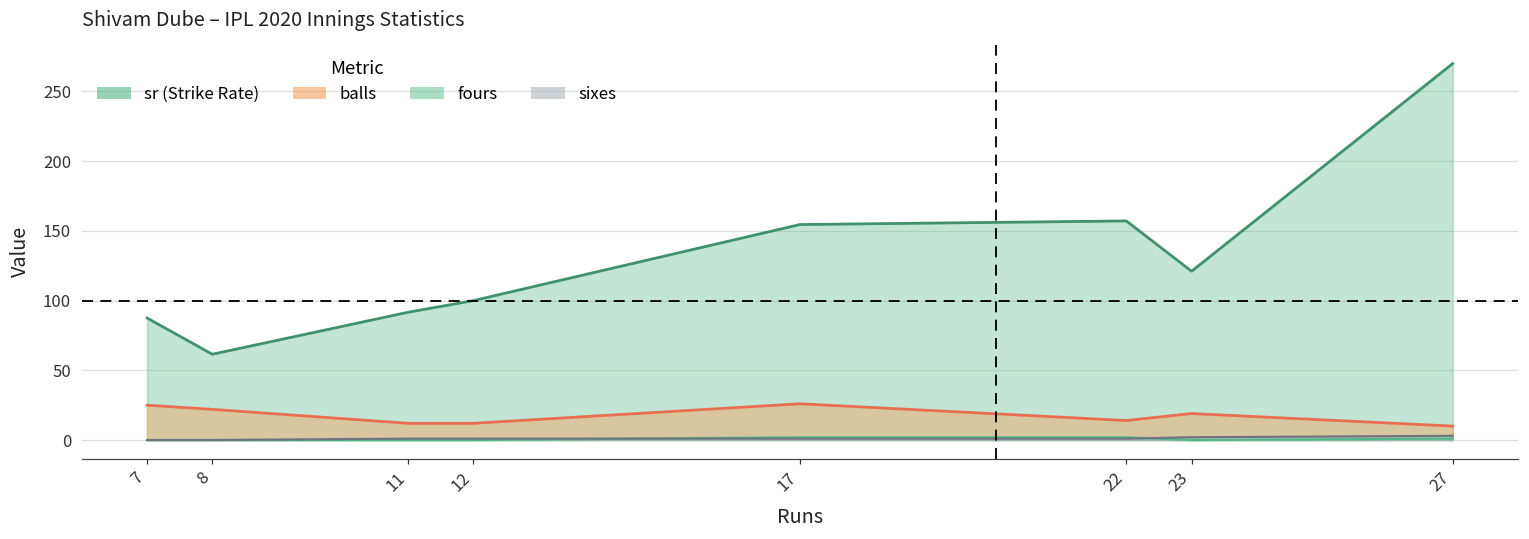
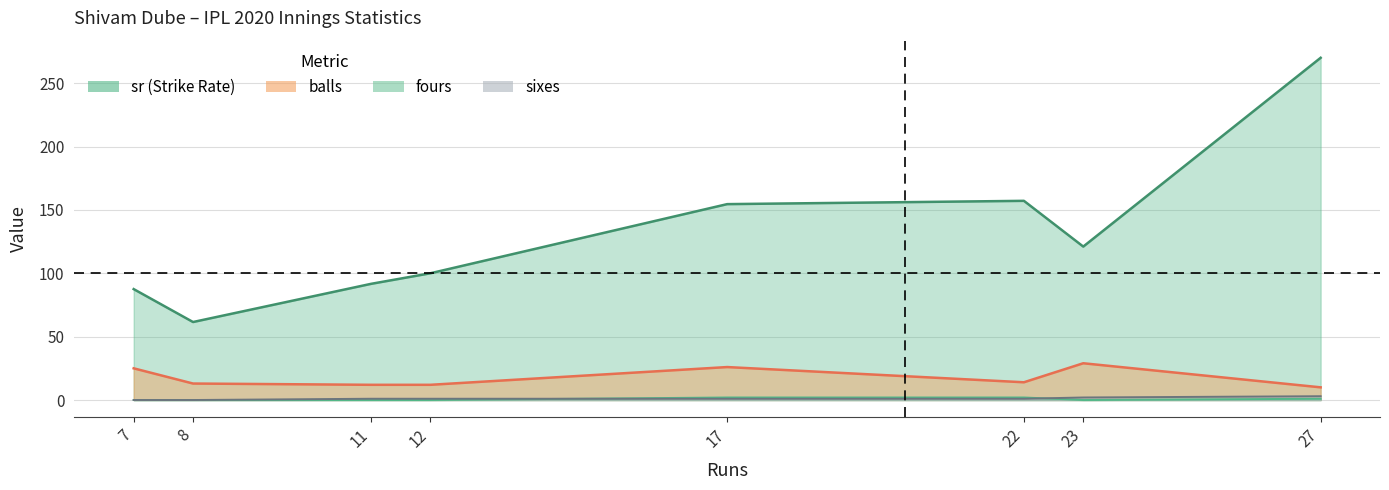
  {
    "balls": {
      "7": 25,
-     "8": 22,
+     "8": 13,
      "11": 12,
      "12": 12,
      "17": 26,
      "22": 14,
-     "23": 19,
+     "23": 29,
      "27": 10
    }
  }
